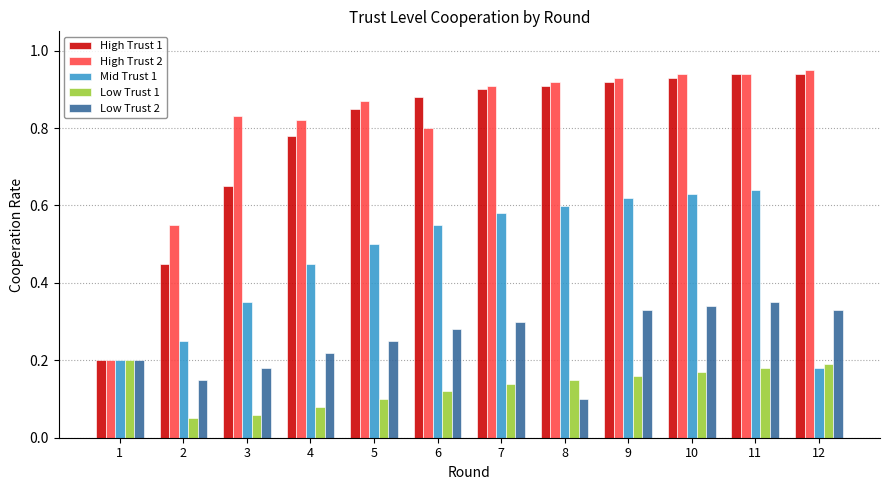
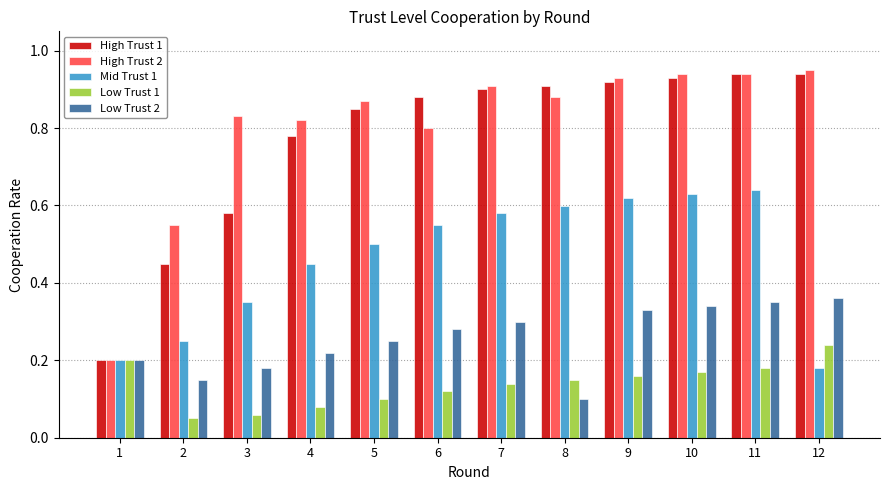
  {
    "High Trust 1": {
      "1": 0.20,
      "2": 0.45,
-     "3": 0.65,
+     "3": 0.58,
      "4": 0.78,
      "5": 0.85,
      "6": 0.88,
      "7": 0.90,
      "8": 0.91,
      "9": 0.92,
      "10": 0.93,
      "11": 0.94,
      "12": 0.94
    },
    "High Trust 2": {
      "1": 0.20,
      "2": 0.55,
      "3": 0.83,
      "4": 0.82,
      "5": 0.87,
      "6": 0.80,
      "7": 0.91,
-     "8": 0.92,
+     "8": 0.88,
      "9": 0.93,
      "10": 0.94,
      "11": 0.94,
      "12": 0.95
    },
    "Mid Trust 1": {
      "1": 0.20,
      "2": 0.25,
      "3": 0.35,
      "4": 0.45,
      "5": 0.50,
      "6": 0.55,
      "7": 0.58,
      "8": 0.60,
      "9": 0.62,
      "10": 0.63,
      "11": 0.64,
      "12": 0.18
    },
    "Low Trust 1": {
      "1": 0.20,
      "2": 0.05,
      "3": 0.06,
      "4": 0.08,
      "5": 0.10,
      "6": 0.12,
      "7": 0.14,
      "8": 0.15,
      "9": 0.16,
      "10": 0.17,
      "11": 0.18,
-     "12": 0.19
+     "12": 0.24
    },
    "Low Trust 2": {
      "1": 0.20,
      "2": 0.15,
      "3": 0.18,
      "4": 0.22,
      "5": 0.25,
      "6": 0.28,
      "7": 0.30,
      "8": 0.10,
      "9": 0.33,
      "10": 0.34,
      "11": 0.35,
-     "12": 0.33
+     "12": 0.36
    }
  }
